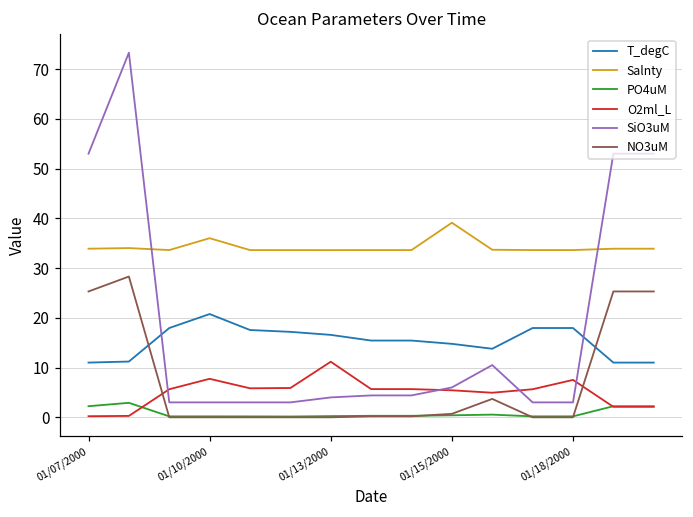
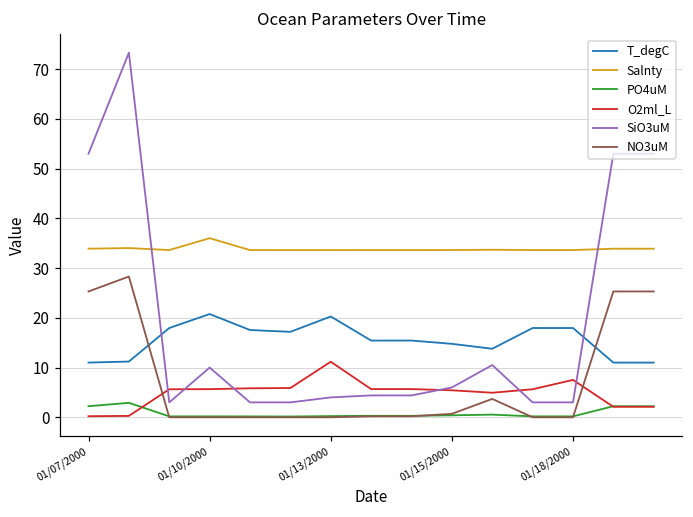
  {
    "T_degC": {
      "01/07/2000": 11,
      "01/10/2000": 21,
-     "01/13/2000": 17,
+     "01/13/2000": 20,
      "01/15/2000": 15,
      "01/18/2000": 18
    },
    "Salnty": {
      "01/07/2000": 34,
      "01/10/2000": 36,
      "01/13/2000": 34,
-     "01/15/2000": 39,
+     "01/15/2000": 34,
      "01/18/2000": 34
    },
    "PO4uM": {
      "01/07/2000": 2
    },
    "O2ml_L": {
      "01/07/2000": 0,
-     "01/10/2000": 8,
+     "01/10/2000": 6,
      "01/13/2000": 11,
      "01/15/2000": 5,
      "01/18/2000": 8
    },
    "SiO3uM": {
      "01/07/2000": 53,
-     "01/10/2000": 3,
+     "01/10/2000": 10,
      "01/13/2000": 4,
      "01/15/2000": 6,
      "01/18/2000": 3
    },
    "NO3uM": {
      "01/07/2000": 25
    }
  }
